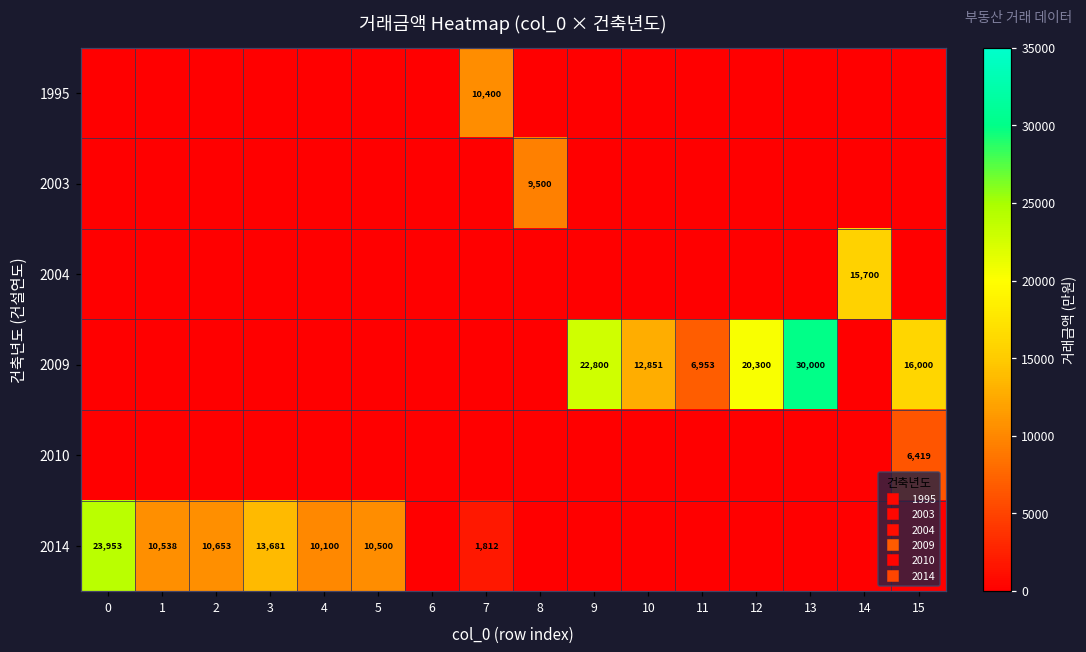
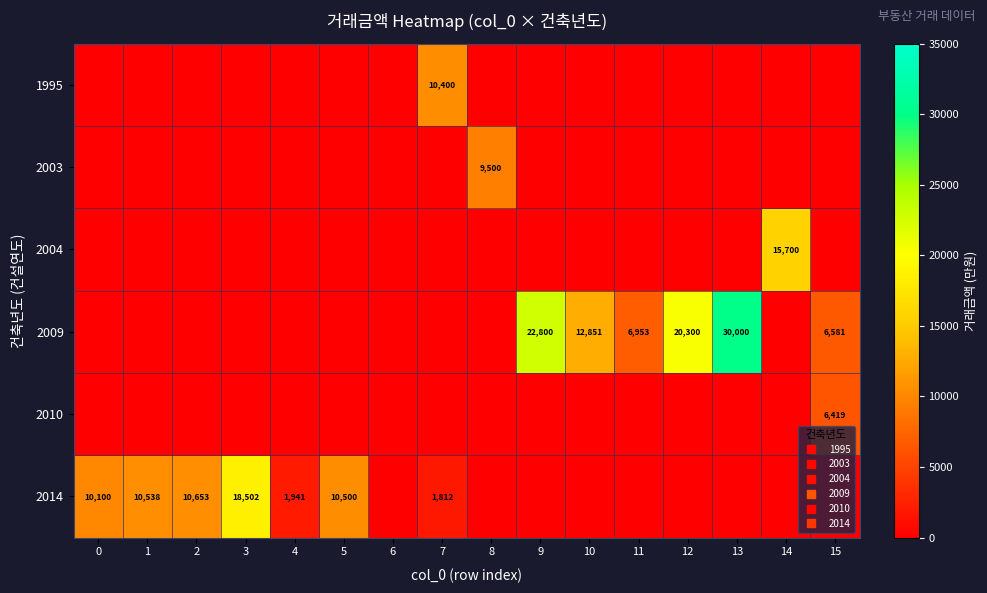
  {
    "1995": {
      "7": "10,400"
    },
    "2003": {
      "8": "9,500"
    },
    "2004": {
      "14": "15,700"
    },
    "2009": {
      "9": "22,800",
      "10": "12,851",
      "11": "6,953",
      "12": "20,300",
      "13": "30,000",
-     "15": "16,000"
+     "15": "6,581"
    },
    "2010": {
      "15": "6,419"
    },
    "2014": {
-     "0": "23,953",
+     "0": "10,100",
      "1": "10,538",
      "2": "10,653",
-     "3": "13,681",
-     "4": "10,100",
+     "3": "18,502",
+     "4": "1,941",
      "5": "10,500",
      "7": "1,812"
    }
  }
